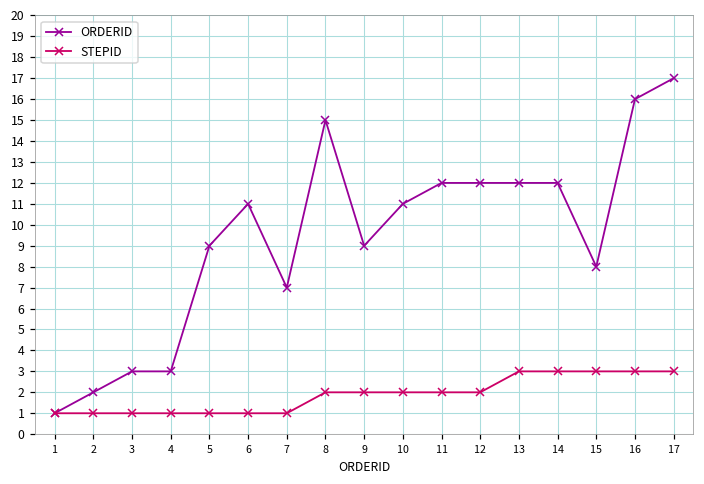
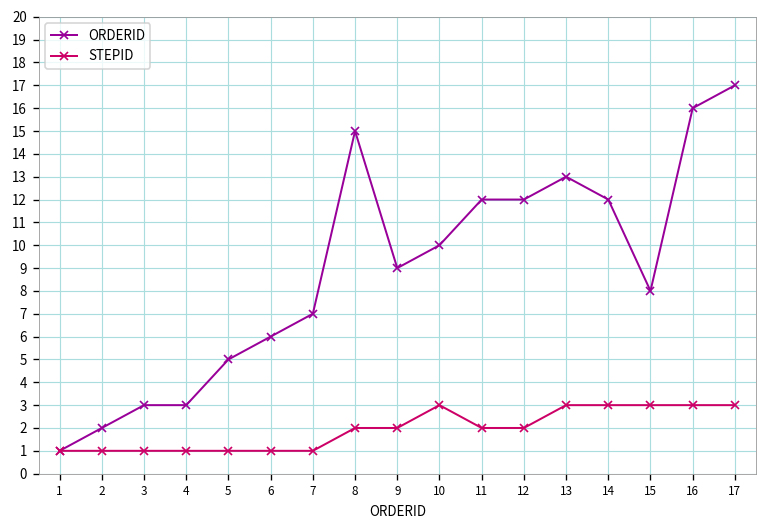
  {
    "ORDERID": {
      "2": 2,
      "3": 3,
      "4": 3,
-     "5": 9,
-     "6": 11,
+     "5": 5,
+     "6": 6,
      "7": 7,
      "8": 15,
      "9": 9,
-     "10": 11,
+     "10": 10,
      "11": 12,
      "12": 12,
-     "13": 12,
+     "13": 13,
      "14": 12,
      "15": 8,
      "16": 16,
      "17": 17
    },
    "STEPID": {
      "2": 1,
      "3": 1,
      "4": 1,
      "5": 1,
      "6": 1,
      "7": 1,
      "8": 2,
      "9": 2,
-     "10": 2,
+     "10": 3,
      "11": 2,
      "12": 2,
      "13": 3,
      "14": 3,
      "15": 3,
      "16": 3,
      "17": 3
    }
  }
